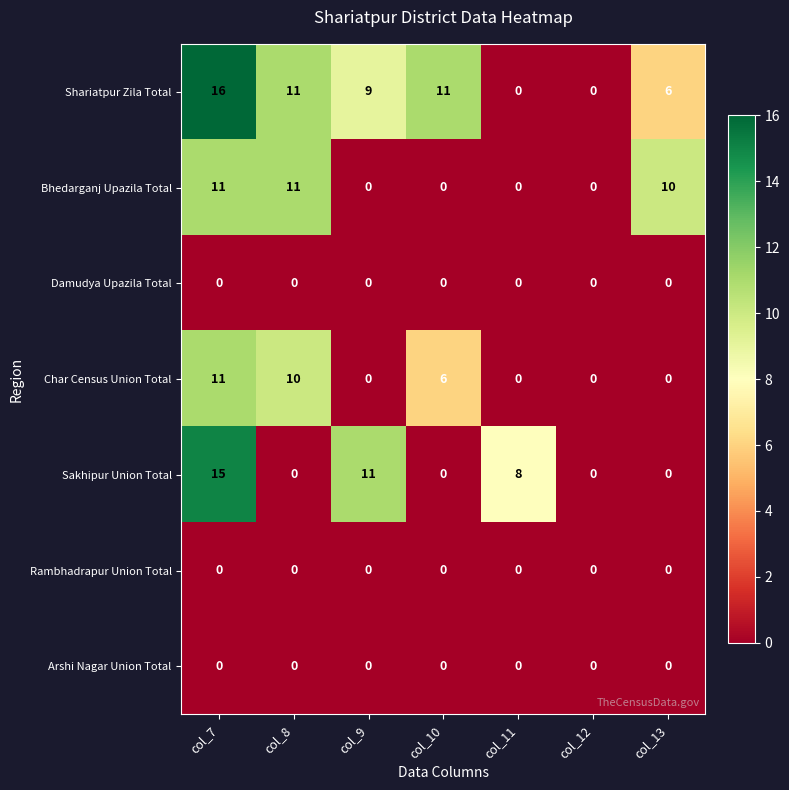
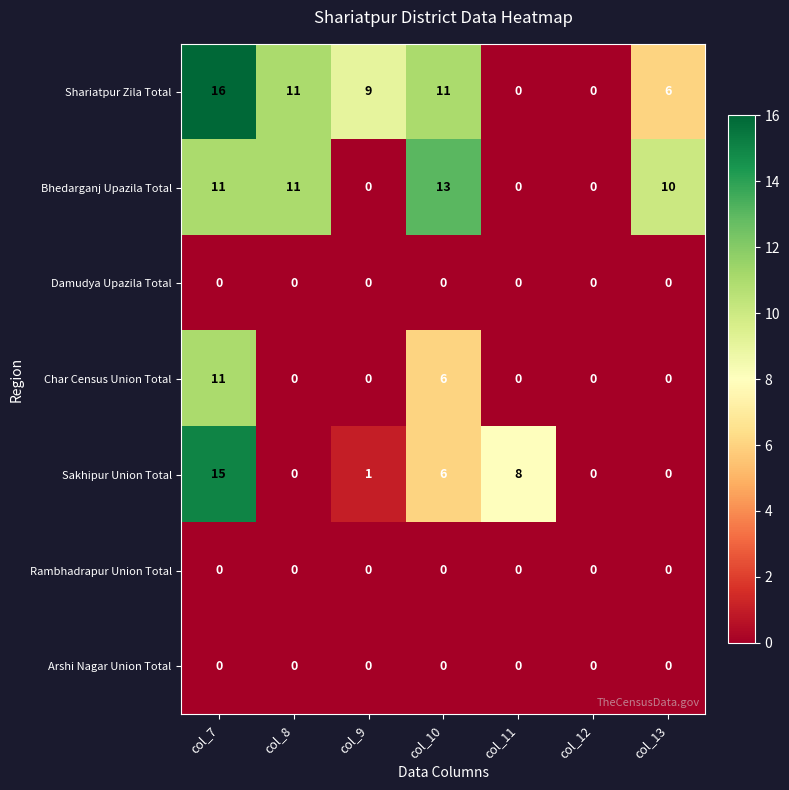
  {
    "Shariatpur Zila Total": {
      "col_7": 16,
      "col_8": 11,
      "col_9": 9,
      "col_10": 11,
      "col_11": 0,
      "col_12": 0,
      "col_13": 6
    },
    "Bhedarganj Upazila Total": {
      "col_7": 11,
      "col_8": 11,
      "col_9": 0,
-     "col_10": 0,
+     "col_10": 13,
      "col_11": 0,
      "col_12": 0,
      "col_13": 10
    },
    "Damudya Upazila Total": {
      "col_7": 0,
      "col_8": 0,
      "col_9": 0,
      "col_10": 0,
      "col_11": 0,
      "col_12": 0,
      "col_13": 0
    },
    "Char Census Union Total": {
      "col_7": 11,
-     "col_8": 10,
+     "col_8": 0,
      "col_9": 0,
      "col_10": 6,
      "col_11": 0,
      "col_12": 0,
      "col_13": 0
    },
    "Sakhipur Union Total": {
      "col_7": 15,
      "col_8": 0,
-     "col_9": 11,
-     "col_10": 0,
+     "col_9": 1,
+     "col_10": 6,
      "col_11": 8,
      "col_12": 0,
      "col_13": 0
    },
    "Rambhadrapur Union Total": {
      "col_7": 0,
      "col_8": 0,
      "col_9": 0,
      "col_10": 0,
      "col_11": 0,
      "col_12": 0,
      "col_13": 0
    },
    "Arshi Nagar Union Total": {
      "col_7": 0,
      "col_8": 0,
      "col_9": 0,
      "col_10": 0,
      "col_11": 0,
      "col_12": 0
    }
  }
